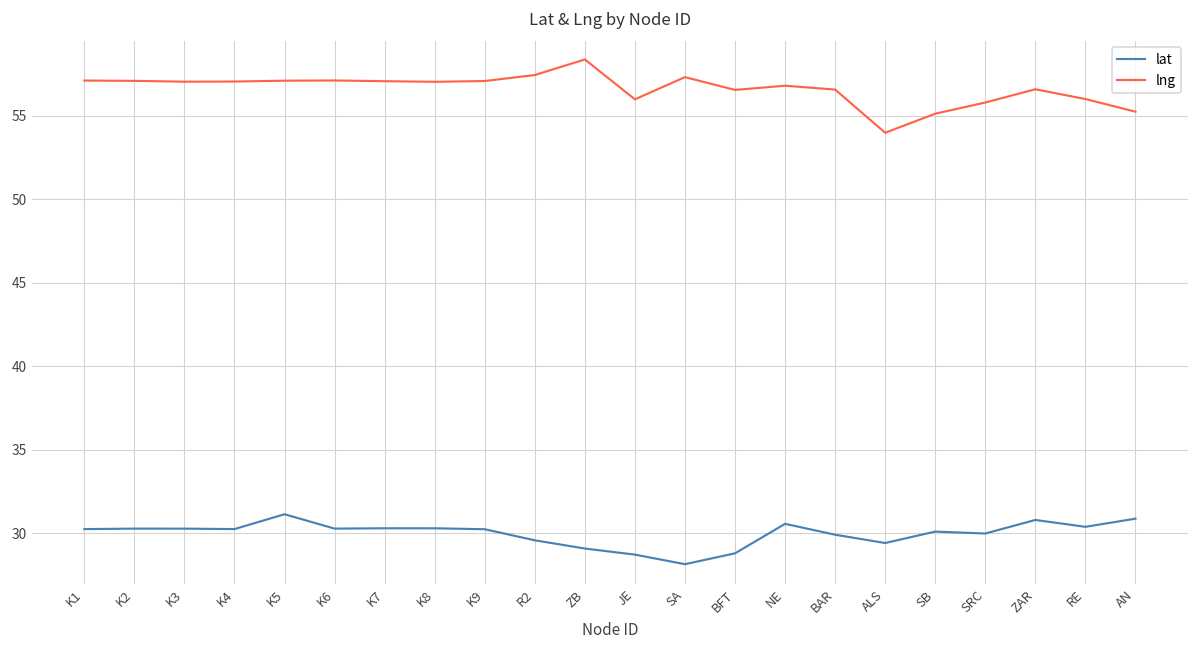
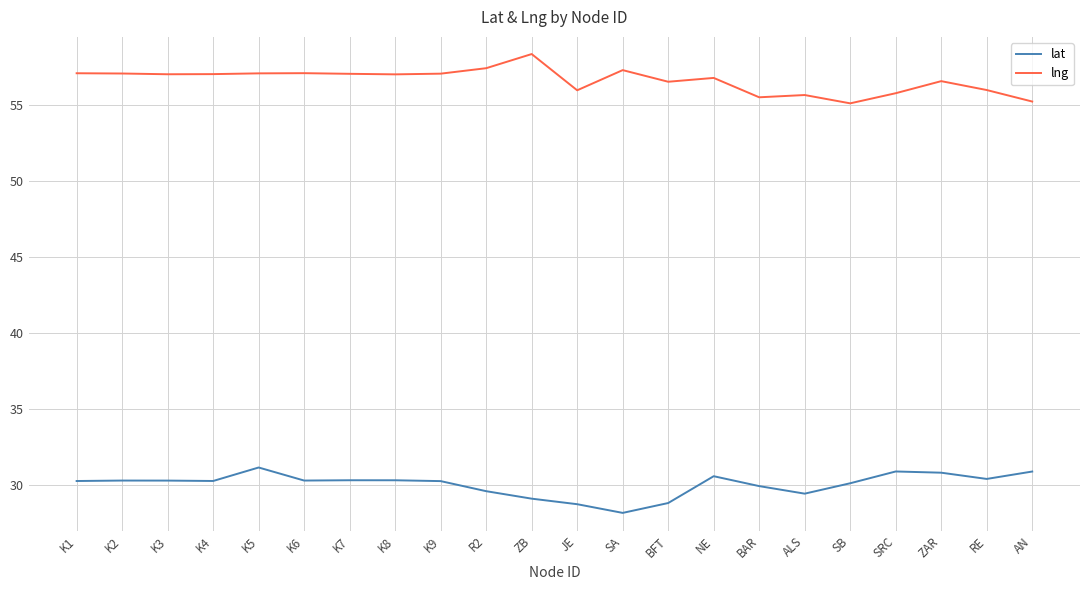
  {
    "lat": {
      "K1": 30.3,
      "K2": 30.3,
      "K3": 30.3,
      "K4": 30.3,
      "K5": 31.2,
      "K6": 30.3,
      "K7": 30.3,
      "K8": 30.3,
      "K9": 30.3,
      "R2": 29.6,
      "ZB": 29.1,
      "JE": 28.7,
      "SA": 28.2,
      "BFT": 28.8,
      "NE": 30.6,
      "BAR": 29.9,
      "ALS": 29.4,
      "SB": 30.1,
-     "SRC": 30.0,
+     "SRC": 30.9,
      "ZAR": 30.8,
      "RE": 30.4,
      "AN": 30.9
    },
    "lng": {
      "K1": 57.1,
      "K2": 57.1,
      "K3": 57.0,
      "K4": 57.0,
      "K5": 57.1,
      "K6": 57.1,
      "K7": 57.1,
      "K8": 57.0,
      "K9": 57.1,
      "R2": 57.4,
      "ZB": 58.4,
      "JE": 56.0,
      "SA": 57.3,
      "BFT": 56.5,
      "NE": 56.8,
-     "BAR": 56.6,
-     "ALS": 54.0,
+     "BAR": 55.5,
+     "ALS": 55.7,
      "SB": 55.1,
      "SRC": 55.8,
      "ZAR": 56.6,
      "RE": 56.0,
      "AN": 55.2
    }
  }
